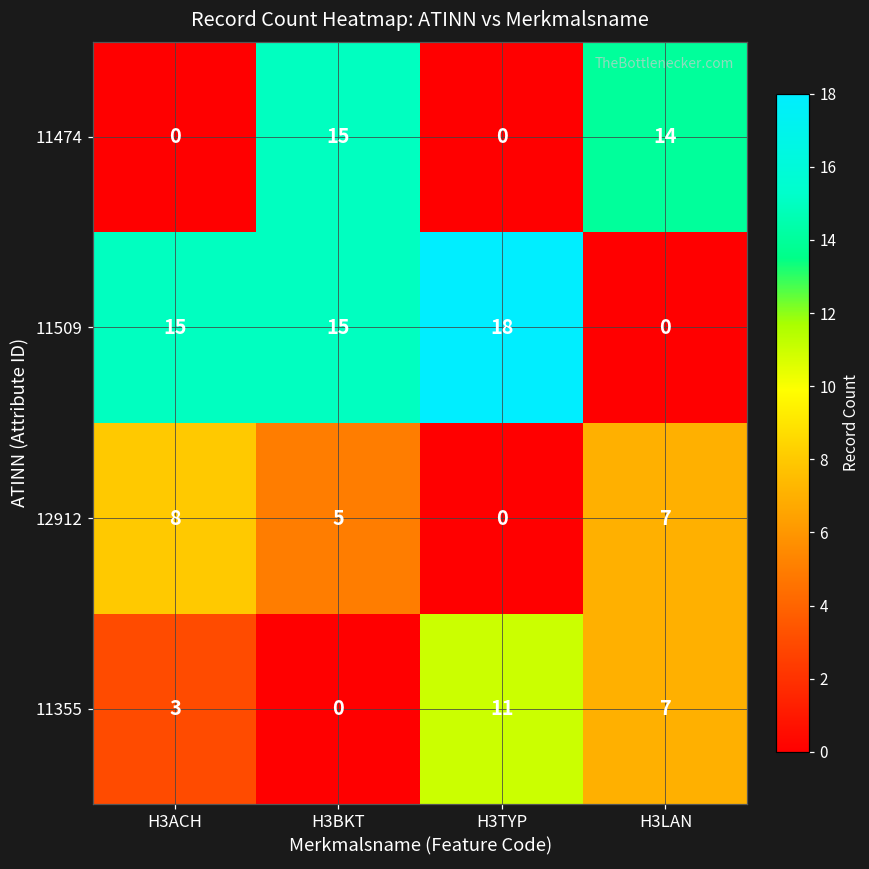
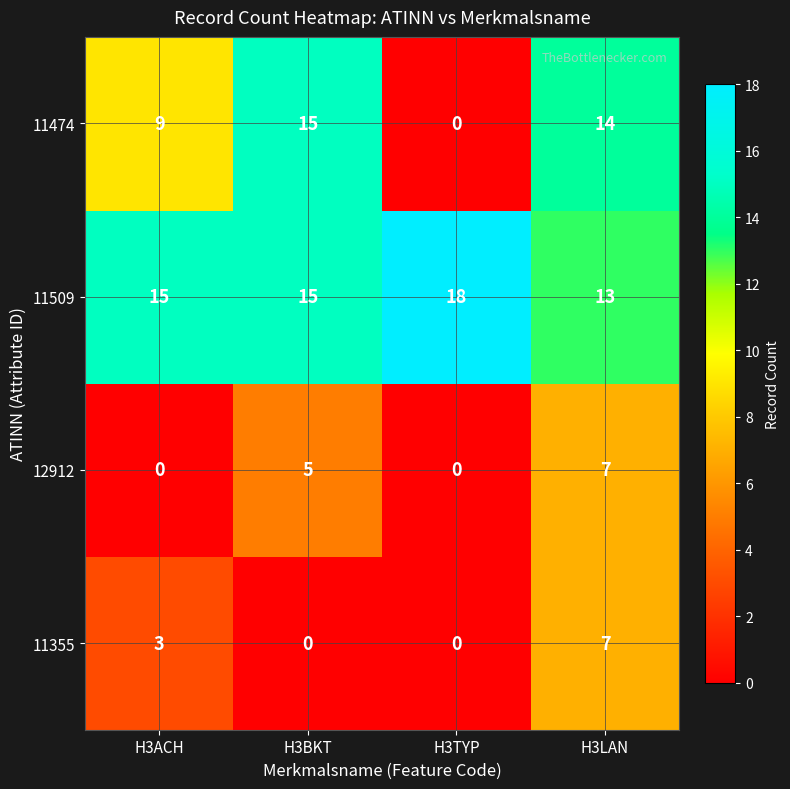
  {
    "11474": {
-     "H3ACH": 0,
+     "H3ACH": 9,
      "H3BKT": 15,
      "H3TYP": 0
    },
    "11509": {
      "H3ACH": 15,
      "H3BKT": 15,
      "H3TYP": 18,
-     "H3LAN": 0
+     "H3LAN": 13
    },
    "12912": {
-     "H3ACH": 8,
+     "H3ACH": 0,
      "H3BKT": 5,
      "H3TYP": 0,
      "H3LAN": 7
    },
    "11355": {
      "H3ACH": 3,
      "H3BKT": 0,
-     "H3TYP": 11,
+     "H3TYP": 0,
      "H3LAN": 7
    }
  }
